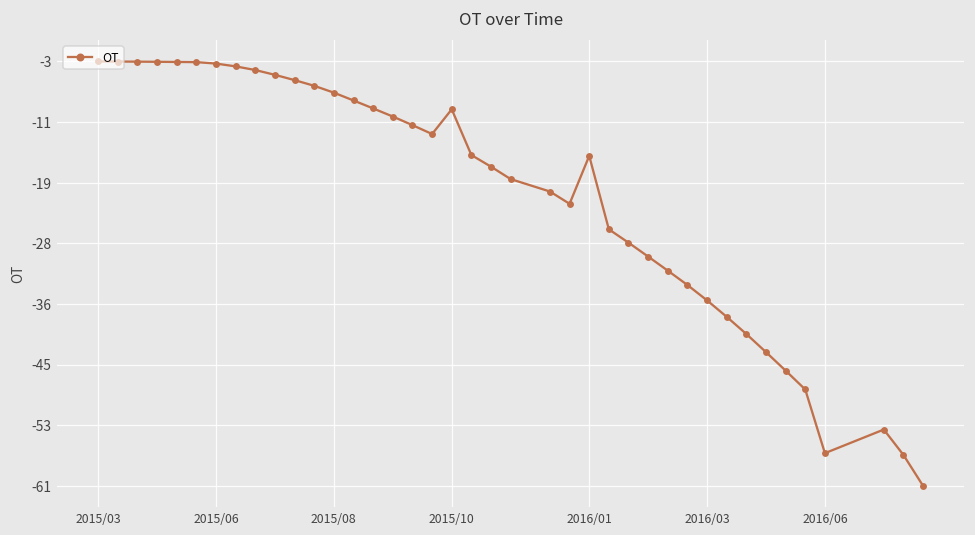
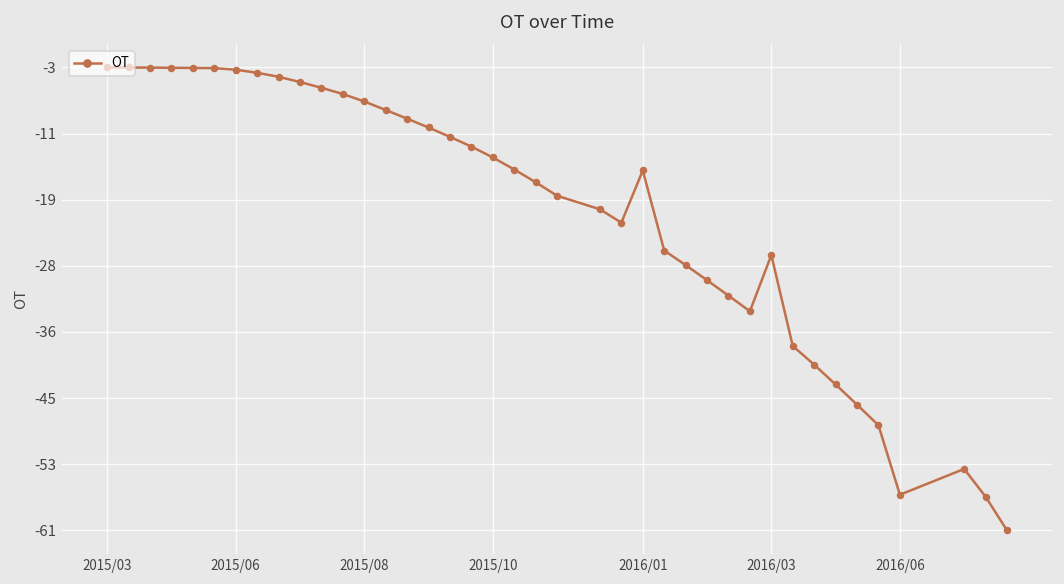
  {
    "2015/06": -3,
    "2015/08": -7,
-   "2015/10": -9,
+   "2015/10": -14,
    "2016/01": -16,
-   "2016/03": -36,
+   "2016/03": -26,
    "2016/06": -57
  }
